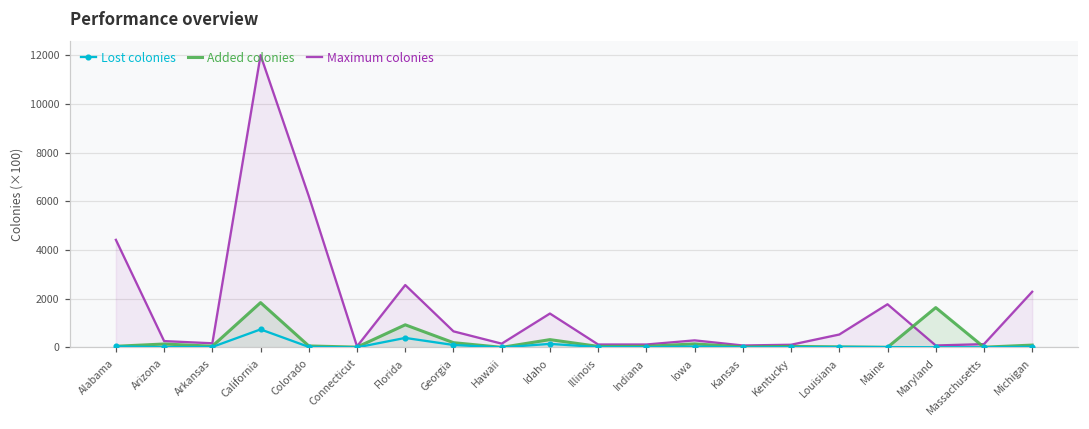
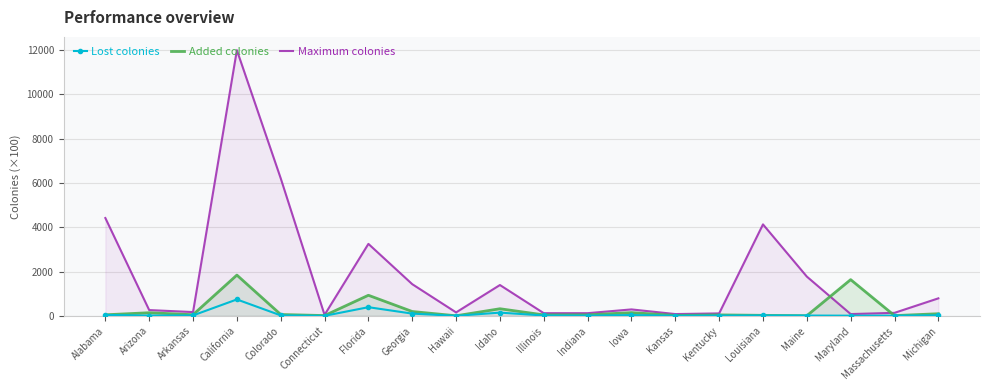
  {
    "Lost colonies": {
      "Arizona": 0,
      "California": 700,
      "Florida": 400,
      "Idaho": 100
    },
    "Added colonies": {
      "Arizona": 100,
      "California": 1800,
      "Florida": 900,
      "Idaho": 300,
      "Maryland": 1600
    },
    "Maximum colonies": {
      "Alabama": 4400,
      "Arizona": 300,
      "Arkansas": 200,
      "California": 12000,
      "Colorado": 6200,
-     "Florida": 2600,
-     "Georgia": 700,
+     "Florida": 3300,
+     "Georgia": 1400,
      "Hawaii": 200,
      "Idaho": 1400,
      "Iowa": 300,
-     "Louisiana": 500,
+     "Louisiana": 4100,
      "Maine": 1800,
      "Massachusetts": 100,
-     "Michigan": 2300
+     "Michigan": 800
    }
  }
